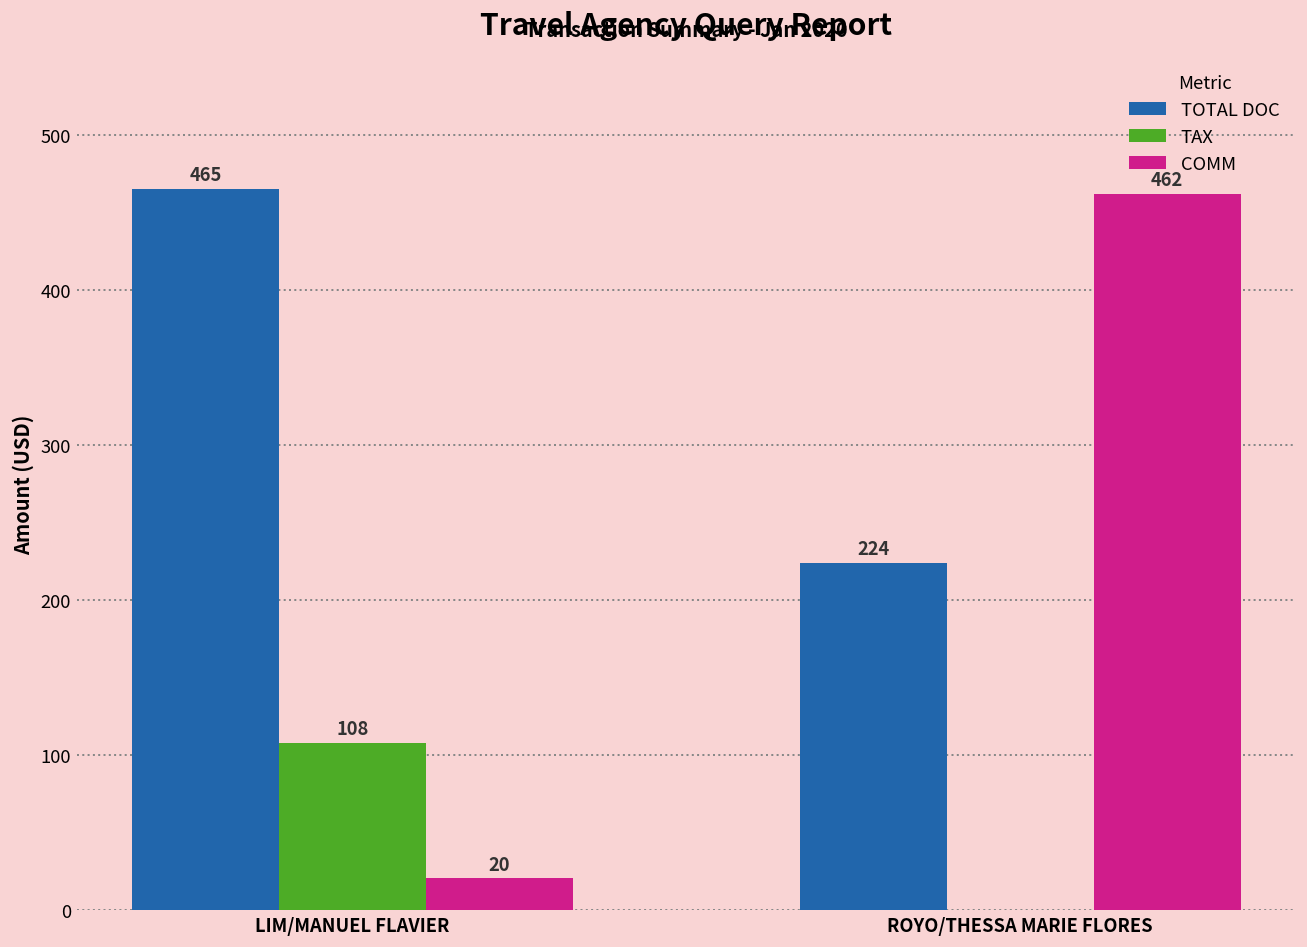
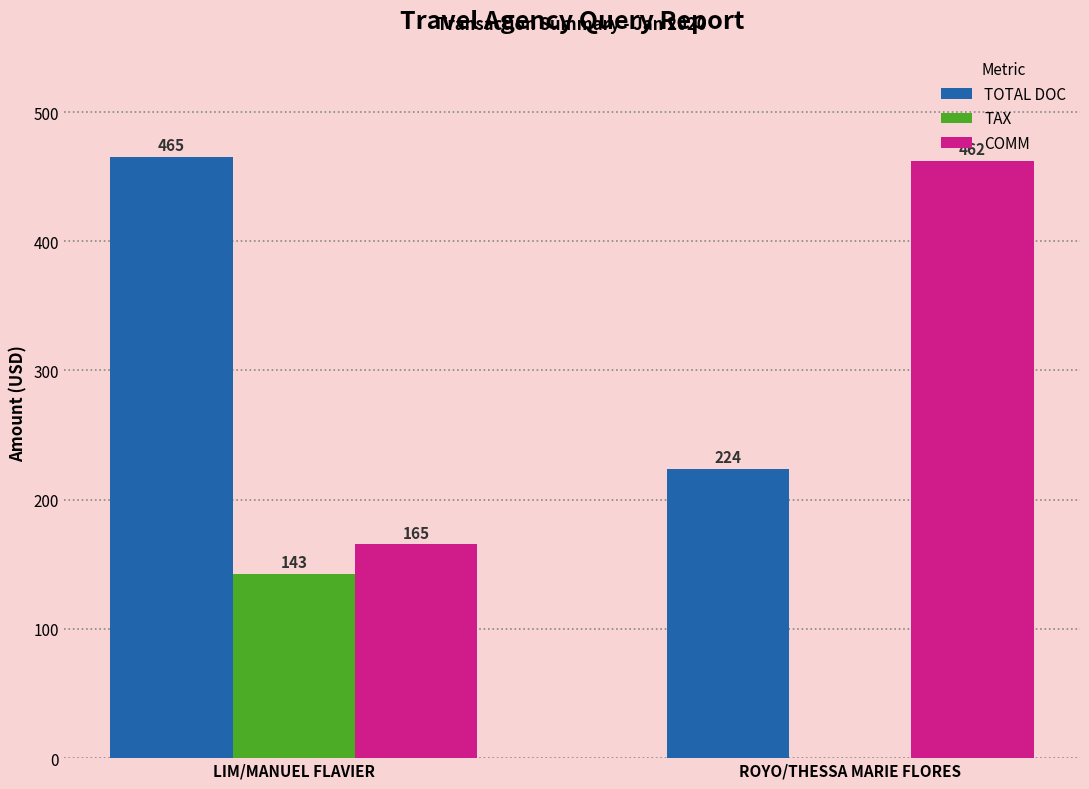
  {
    "TOTAL DOC": {
      "LIM/MANUEL FLAVIER": 465,
      "ROYO/THESSA MARIE FLORES": 224
    },
    "TAX": {
-     "LIM/MANUEL FLAVIER": 108
+     "LIM/MANUEL FLAVIER": 143
    },
    "COMM": {
-     "LIM/MANUEL FLAVIER": 20,
+     "LIM/MANUEL FLAVIER": 165,
      "ROYO/THESSA MARIE FLORES": 462
    }
  }
